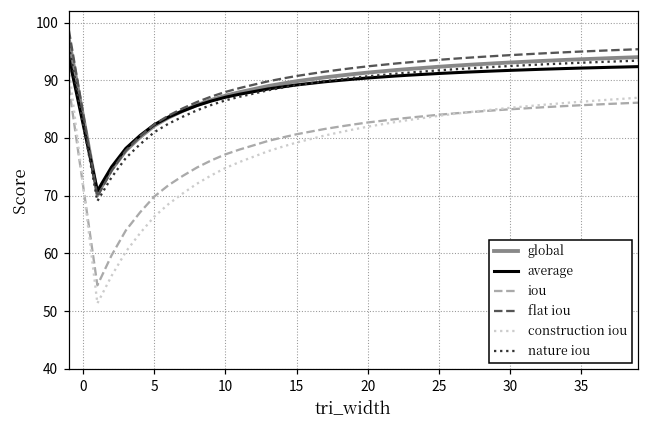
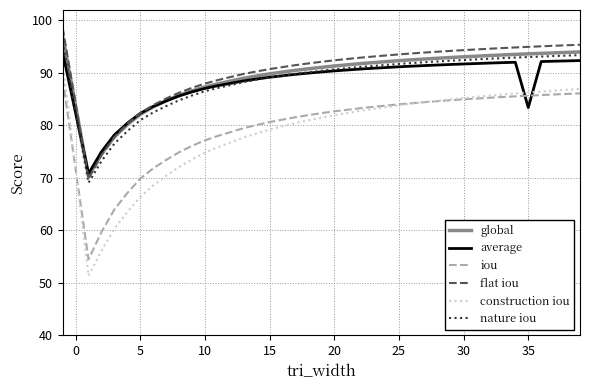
  {
    "average": {
      "25": 91,
      "30": 92,
-     "35": 92
+     "35": 83
    }
  }
